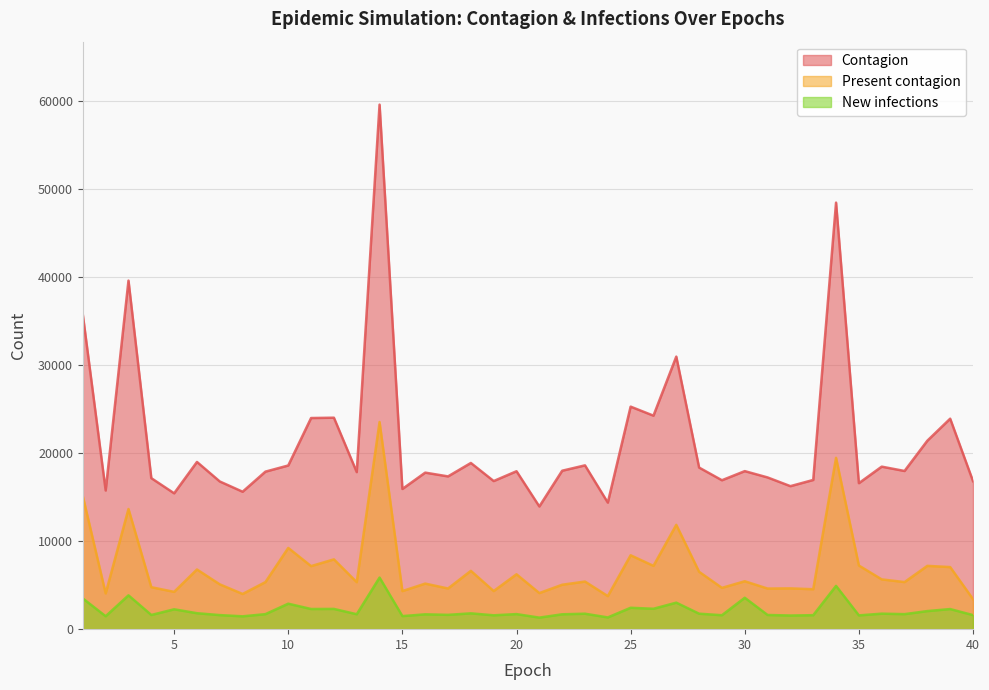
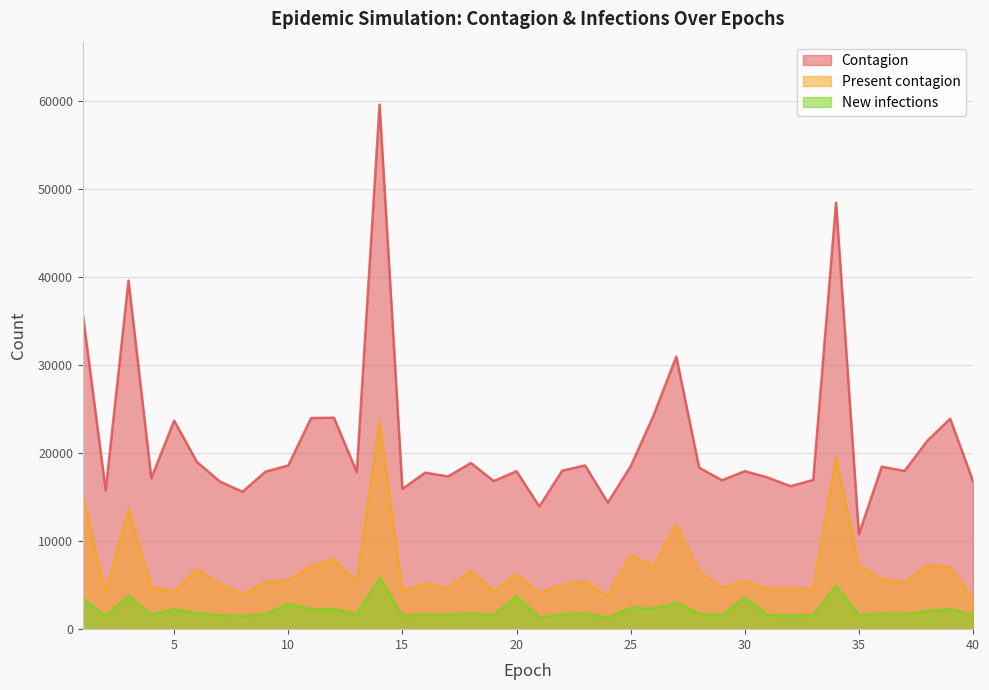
  {
    "Contagion": {
-     "5": 15000,
+     "5": 24000,
      "10": 19000,
      "15": 16000,
      "20": 18000,
-     "25": 25000,
+     "25": 19000,
      "30": 18000,
-     "35": 17000,
+     "35": 11000,
      "40": 17000
    },
    "Present contagion": {
      "5": 4000,
-     "10": 9000,
+     "10": 6000,
      "15": 4000,
      "20": 6000,
      "25": 8000,
      "30": 5000,
      "35": 7000,
      "40": 3000
    },
    "New infections": {
      "5": 2000,
      "10": 3000,
      "15": 1000,
-     "20": 2000,
+     "20": 4000,
      "25": 2000,
      "30": 4000,
      "35": 2000,
      "40": 2000
    }
  }
